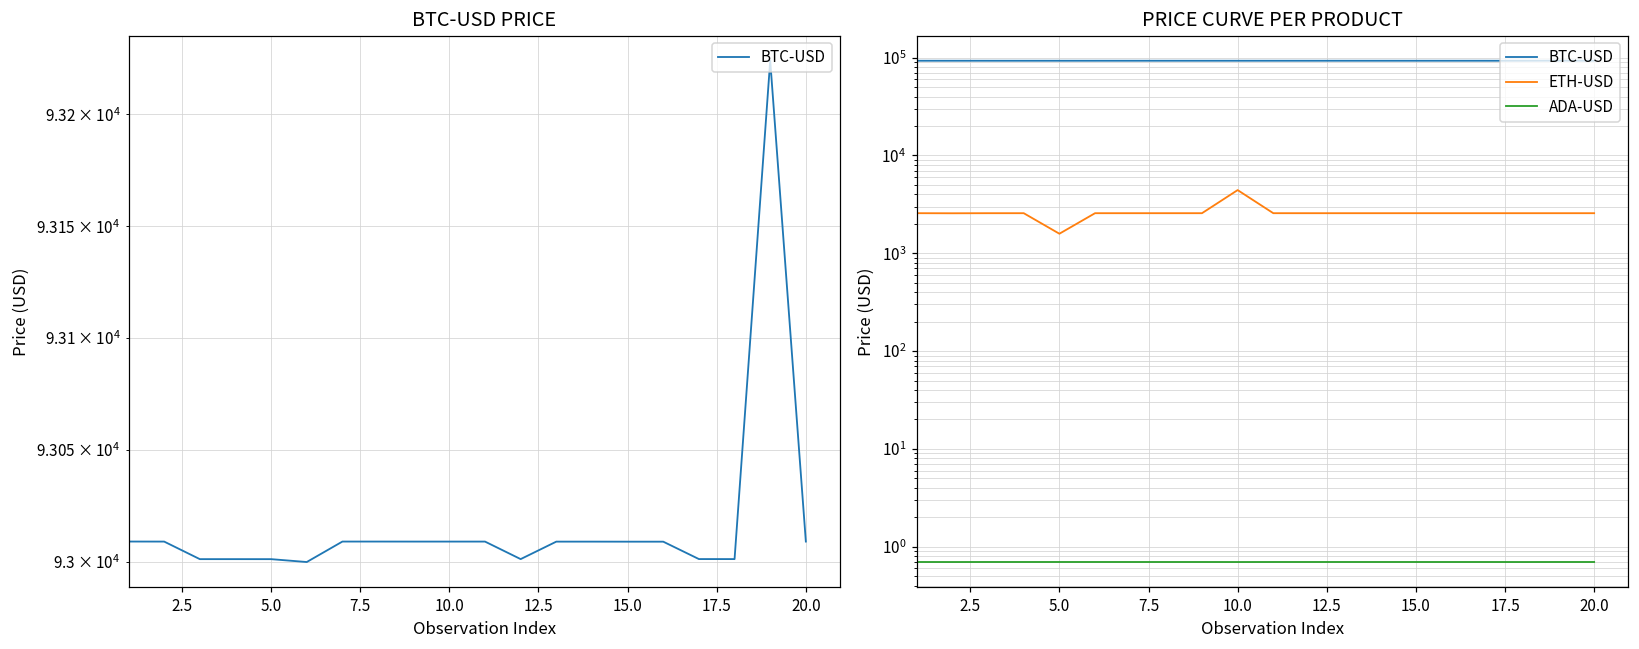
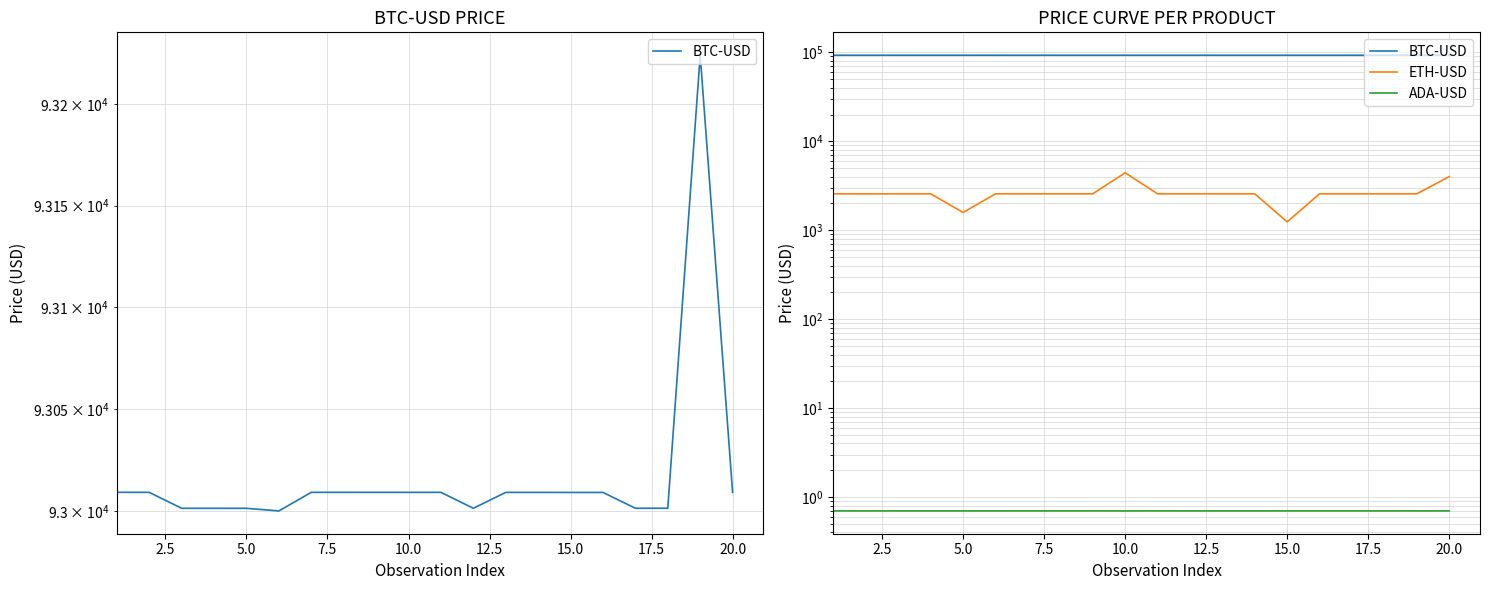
  {
    "PRICE CURVE PER PRODUCT": {
      "BTC-USD": {
        "5.0": 90000,
        "10.0": 90000,
        "15.0": 90000
      },
      "ETH-USD": {
        "5.0": 1600,
        "10.0": 4000,
-       "15.0": 2600,
-       "20.0": 2600
+       "15.0": 1200,
+       "20.0": 4000
      },
      "ADA-USD": {
        "5.0": 0.7,
        "10.0": 0.7,
        "15.0": 0.7,
        "20.0": 0.7
      }
    }
  }
